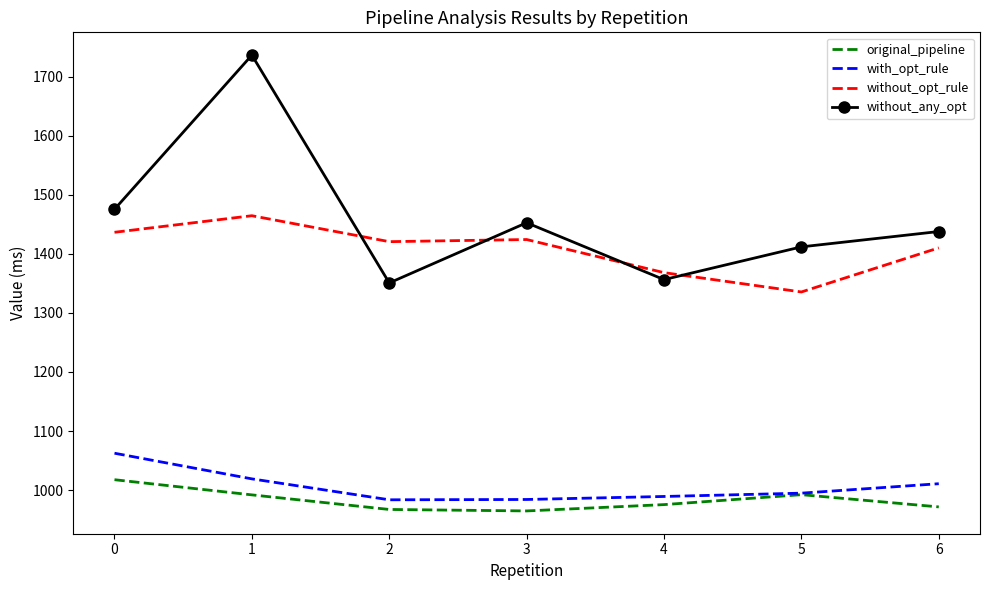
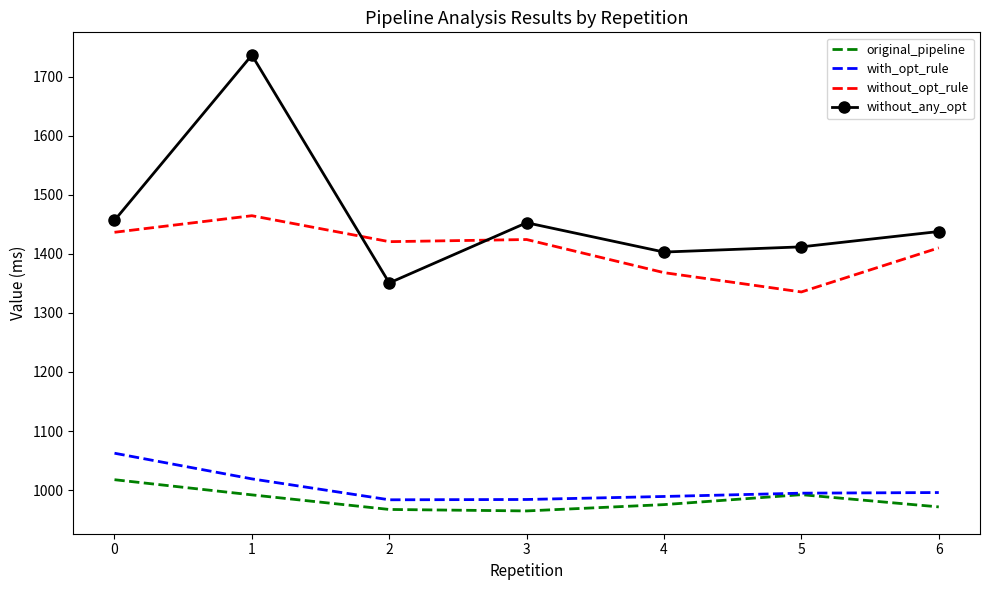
  {
    "original_pipeline": {
      "0": 1020,
      "1": 990,
      "2": 970,
      "3": 960,
      "4": 980,
      "6": 970
    },
    "with_opt_rule": {
      "0": 1060,
      "1": 1020,
      "2": 980,
      "3": 980,
      "4": 990,
-     "6": 1010
+     "6": 1000
    },
    "without_opt_rule": {
      "0": 1440,
      "1": 1460,
      "2": 1420,
      "3": 1420,
      "4": 1370,
      "5": 1340,
      "6": 1410
    },
    "without_any_opt": {
-     "0": 1480,
+     "0": 1460,
      "1": 1740,
      "2": 1350,
      "3": 1450,
-     "4": 1360,
+     "4": 1400,
      "5": 1410,
      "6": 1440
    }
  }
